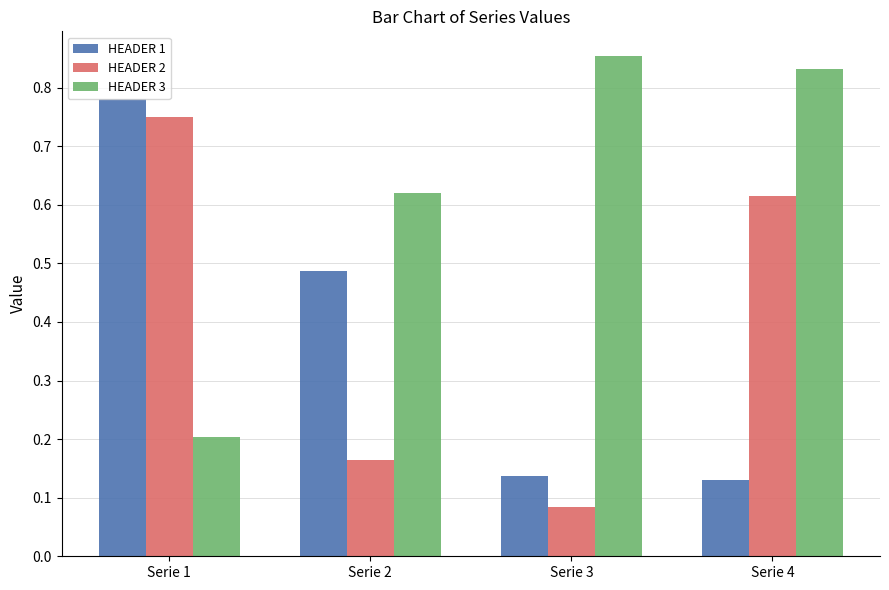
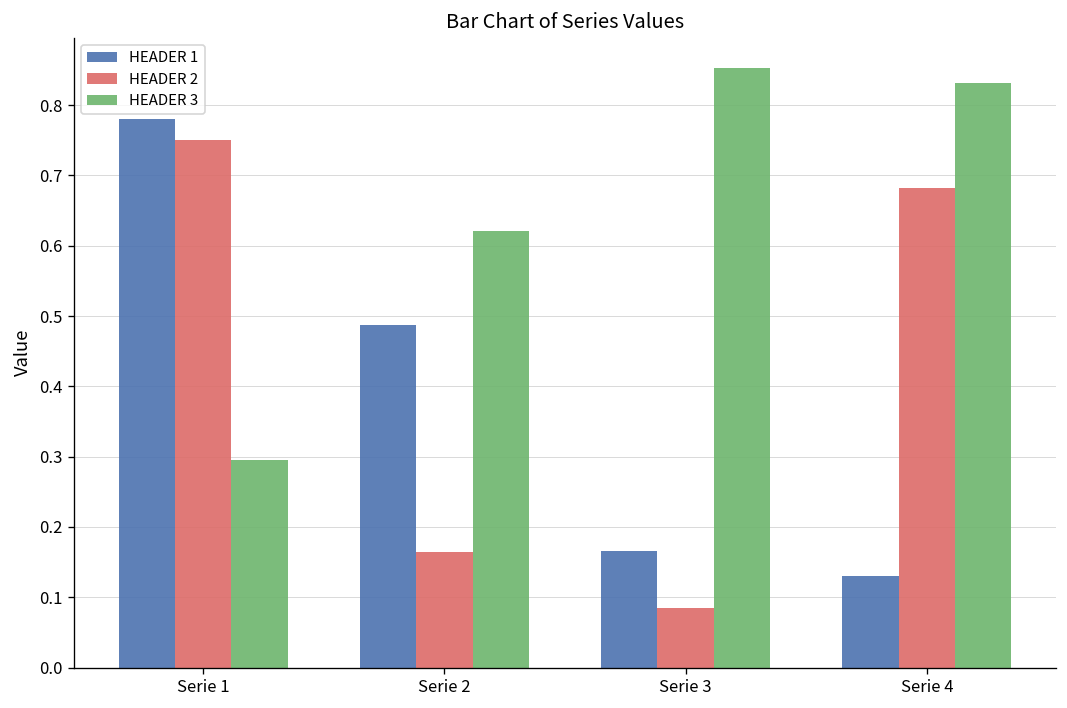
  {
    "HEADER 1": {
      "Serie 2": 0.49,
-     "Serie 3": 0.14,
+     "Serie 3": 0.17,
      "Serie 4": 0.13
    },
    "HEADER 2": {
      "Serie 1": 0.75,
      "Serie 2": 0.16,
      "Serie 3": 0.08,
-     "Serie 4": 0.62
+     "Serie 4": 0.68
    },
    "HEADER 3": {
-     "Serie 1": 0.20,
+     "Serie 1": 0.29,
      "Serie 2": 0.62,
      "Serie 3": 0.85,
      "Serie 4": 0.83
    }
  }
